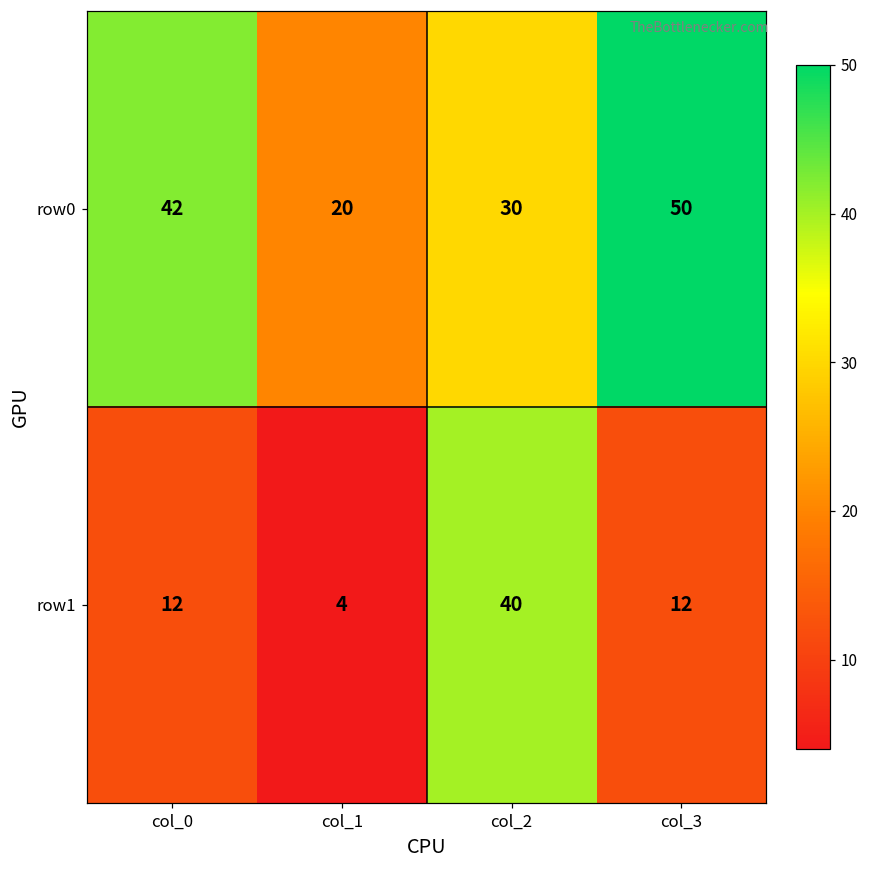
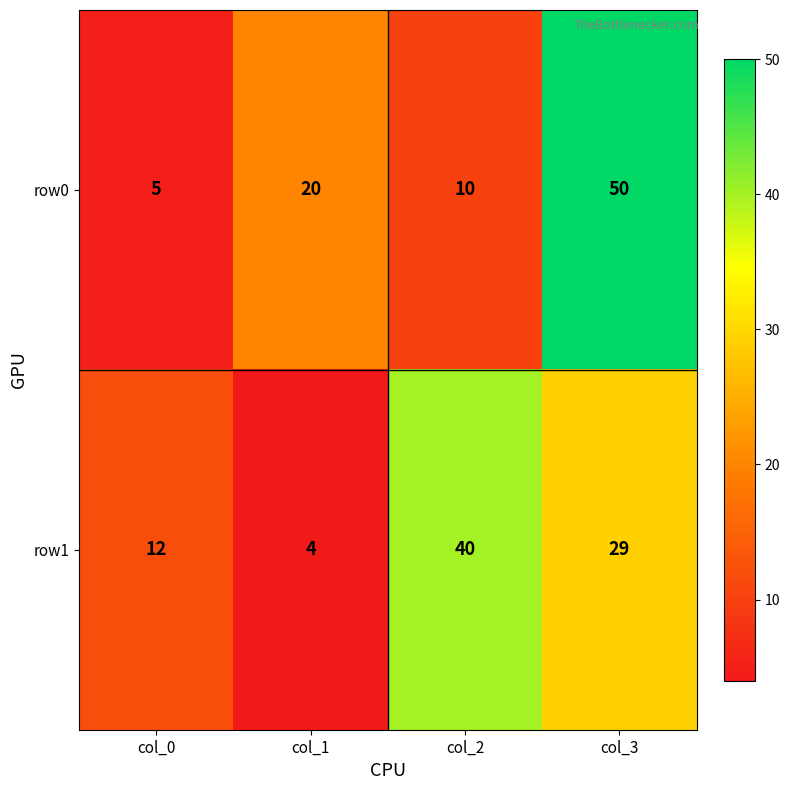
  {
    "row0": {
-     "col_0": 42,
+     "col_0": 5,
      "col_1": 20,
-     "col_2": 30,
+     "col_2": 10,
      "col_3": 50
    },
    "row1": {
      "col_0": 12,
      "col_1": 4,
      "col_2": 40,
-     "col_3": 12
+     "col_3": 29
    }
  }
